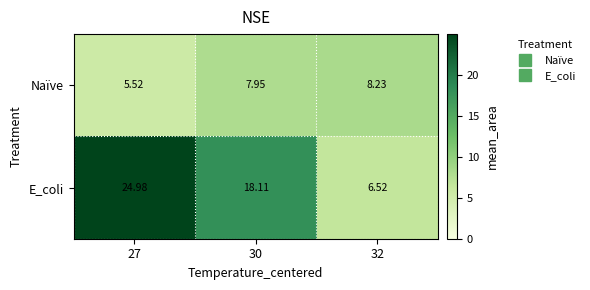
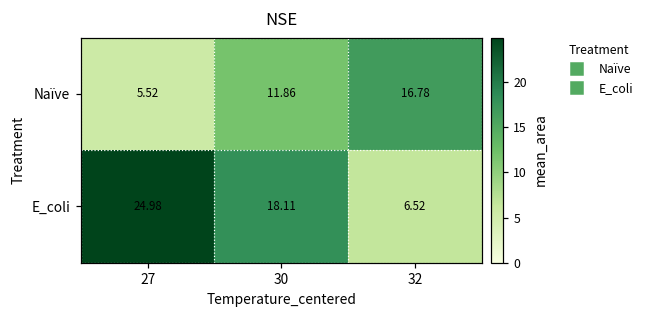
  {
    "Naïve": {
      "27": 5.52,
-     "30": 7.95,
-     "32": 8.23
+     "30": 11.86,
+     "32": 16.78
    },
    "E_coli": {
      "27": 24.98,
      "30": 18.11,
      "32": 6.52
    }
  }
